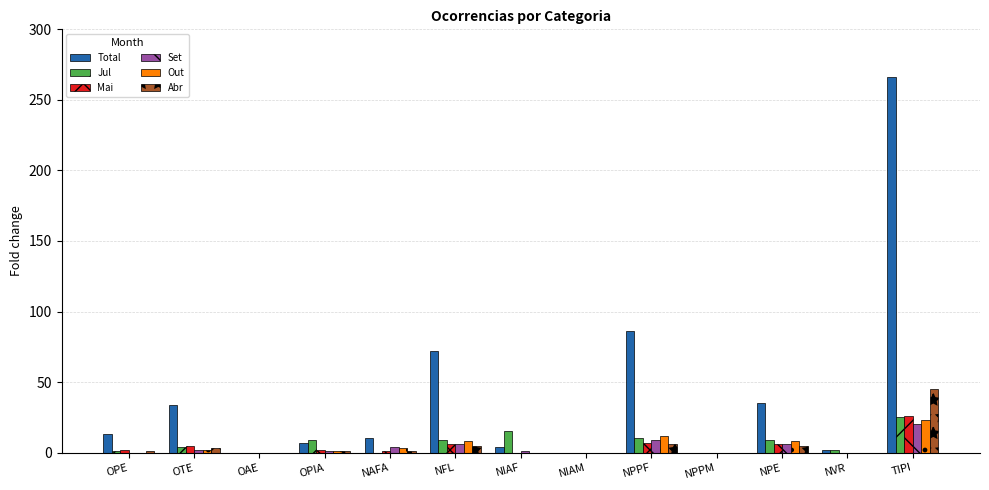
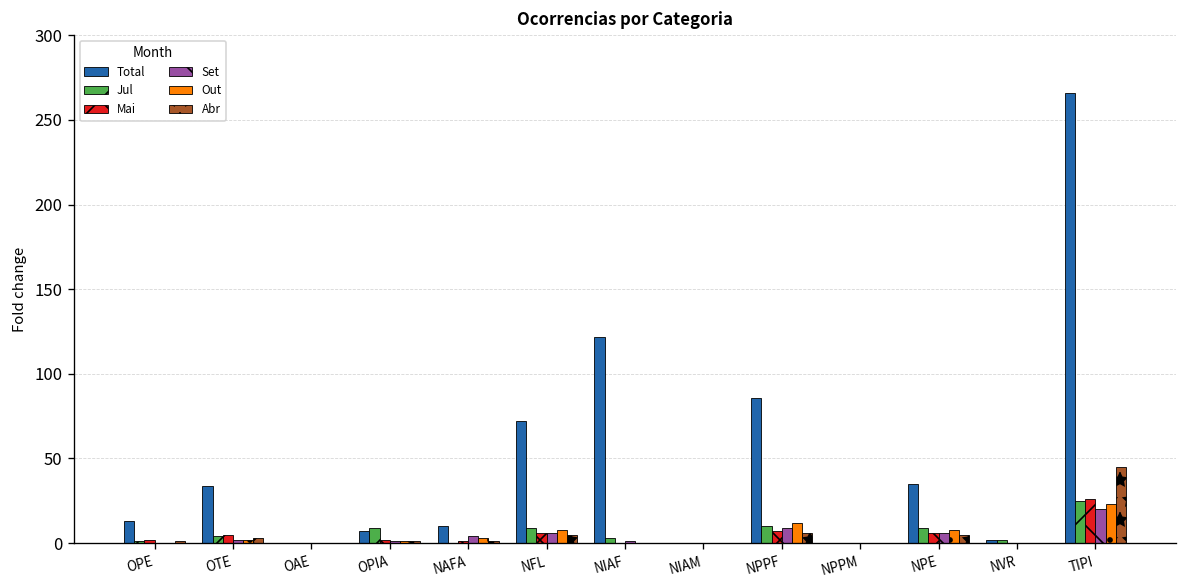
  {
    "Total": {
      "OPE": 13,
      "OTE": 34,
      "OAE": 0,
      "OPIA": 7,
      "NAFA": 10,
      "NFL": 72,
-     "NIAF": 4,
+     "NIAF": 122,
      "NIAM": 0,
      "NPPF": 86,
      "NPPM": 0,
      "NPE": 35,
      "NVR": 2,
      "TIPI": 266
    },
    "Jul": {
      "OTE": 4,
      "OAE": 0,
      "OPIA": 9,
      "NAFA": 0,
      "NFL": 9,
-     "NIAF": 15,
+     "NIAF": 3,
      "NIAM": 0,
      "NPPF": 10,
      "NPPM": 0,
      "NPE": 9,
      "NVR": 2,
      "TIPI": 25
    },
    "Mai": {
      "OPE": 2,
      "OTE": 5,
      "OAE": 0,
      "OPIA": 2,
      "NFL": 6,
      "NIAF": 0,
      "NIAM": 0,
      "NPPF": 7,
      "NPPM": 0,
      "NPE": 6,
      "NVR": 0,
      "TIPI": 26
    },
    "Set": {
      "OPE": 0,
      "OTE": 2,
      "OAE": 0,
      "NAFA": 4,
      "NFL": 6,
      "NIAM": 0,
      "NPPF": 9,
      "NPPM": 0,
      "NPE": 6,
      "NVR": 0,
      "TIPI": 20
    },
    "Out": {
      "OPE": 0,
      "OTE": 2,
      "OAE": 0,
      "NAFA": 3,
      "NFL": 8,
      "NIAF": 0,
      "NIAM": 0,
      "NPPF": 12,
      "NPPM": 0,
      "NPE": 8,
      "NVR": 0,
      "TIPI": 23
    },
    "Abr": {
      "OTE": 3,
      "OAE": 0,
      "NFL": 5,
      "NIAF": 0,
      "NIAM": 0,
      "NPPF": 6,
      "NPPM": 0,
      "NPE": 5,
      "NVR": 0,
      "TIPI": 45
    }
  }
